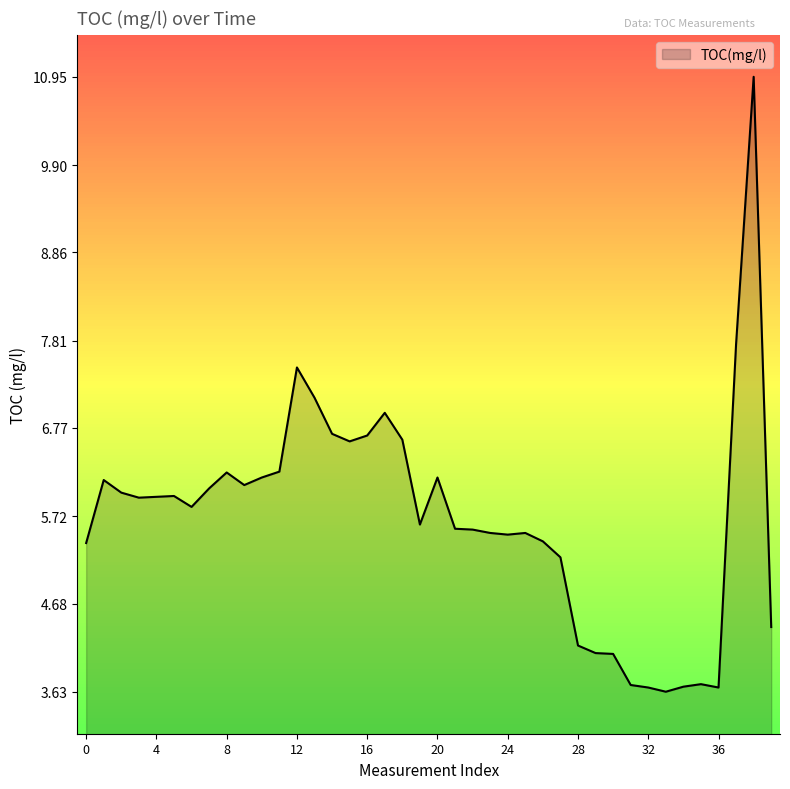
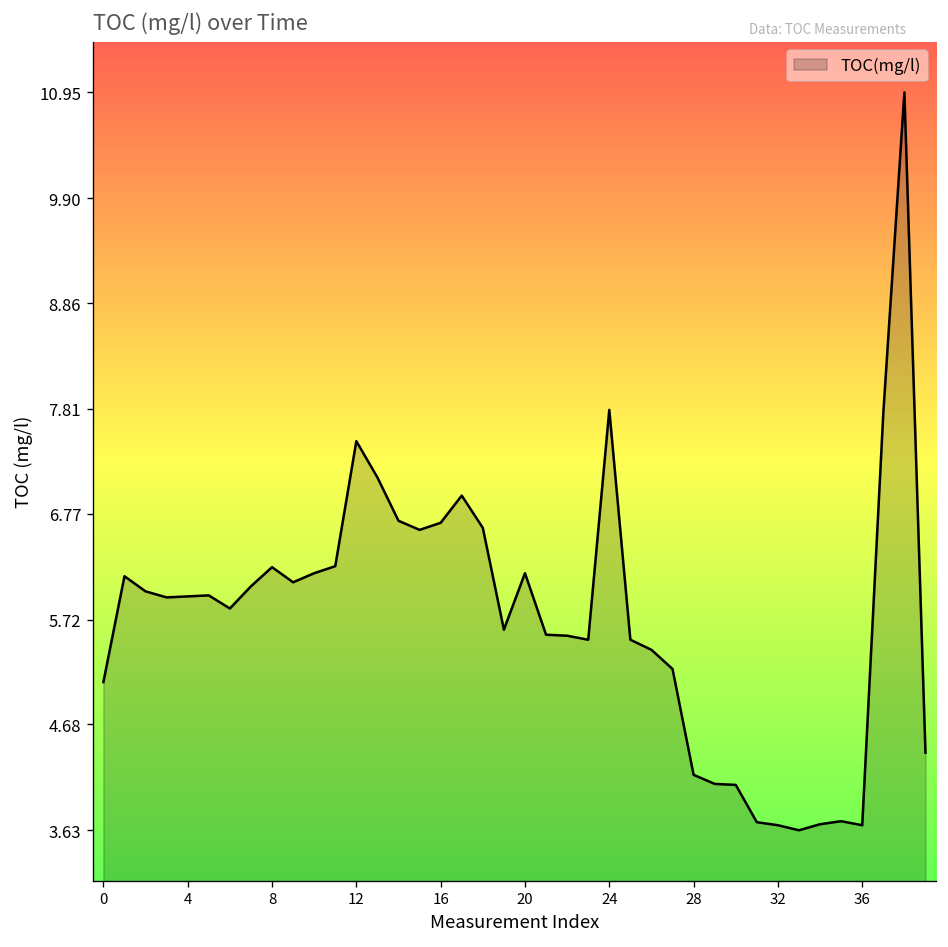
  {
-   "0": 5.4,
+   "0": 5.1,
    "4": 6.0,
    "8": 6.2,
    "12": 7.5,
    "16": 6.7,
    "20": 6.2,
-   "24": 5.5,
+   "24": 7.8,
    "28": 4.2,
    "32": 3.7,
    "36": 3.7
  }
